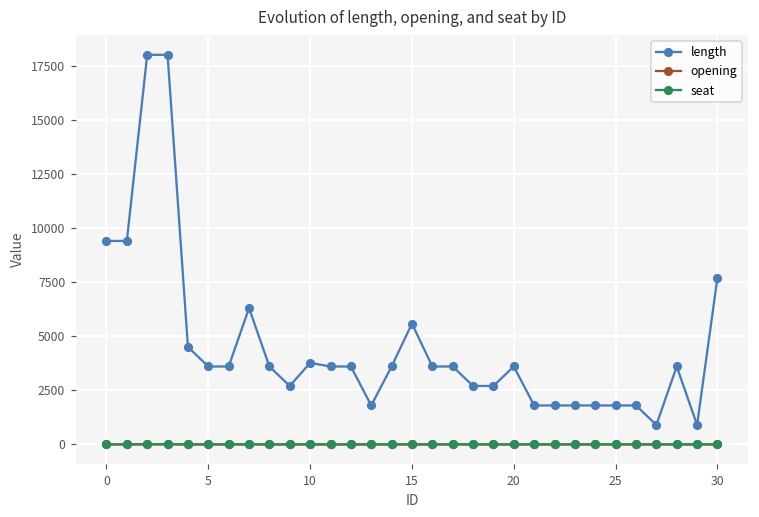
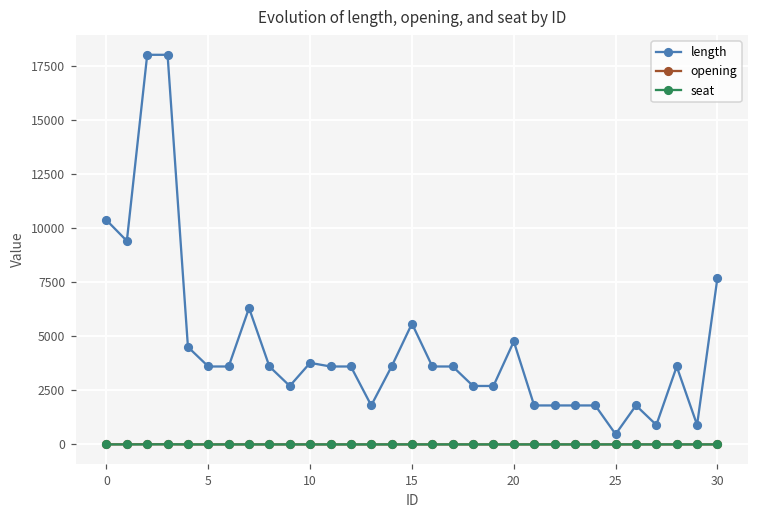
  {
    "length": {
-     "0": 9400,
+     "0": 10400,
      "5": 3600,
      "10": 3800,
      "15": 5600,
-     "20": 3600,
-     "25": 1800,
+     "20": 4800,
+     "25": 500,
      "30": 7700
    },
    "seat": {
      "0": 0,
      "5": 0,
      "10": 0,
      "15": 0,
      "20": 0,
      "25": 0,
      "30": 0
    }
  }
